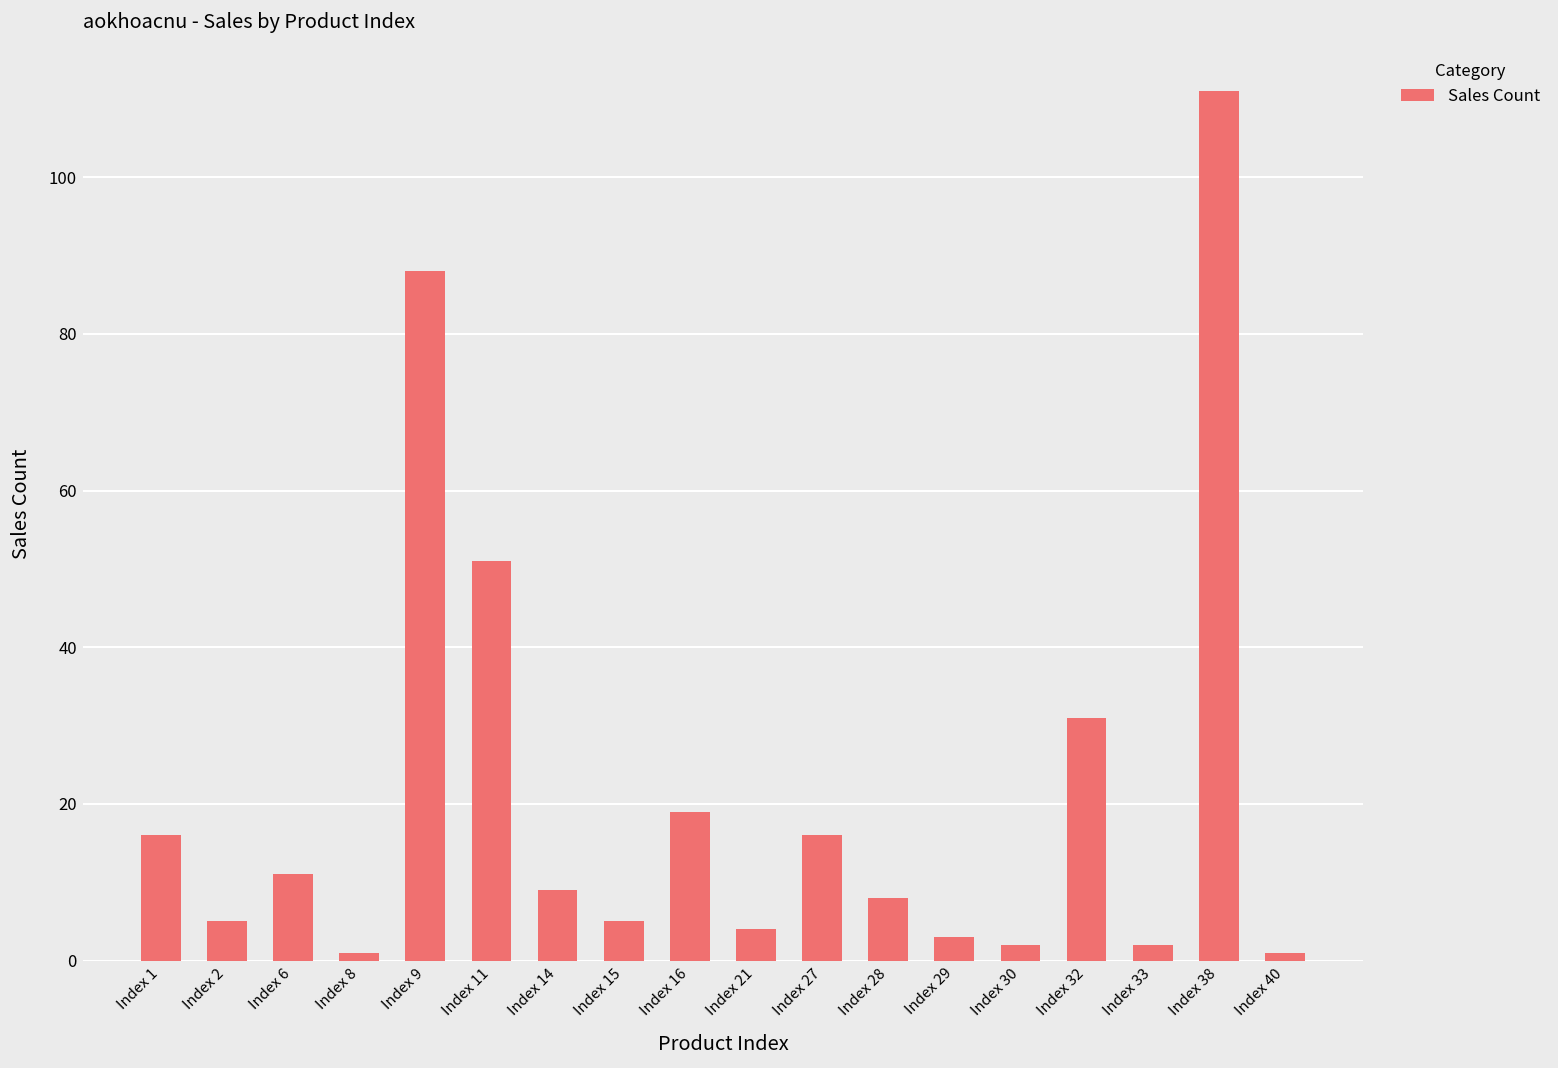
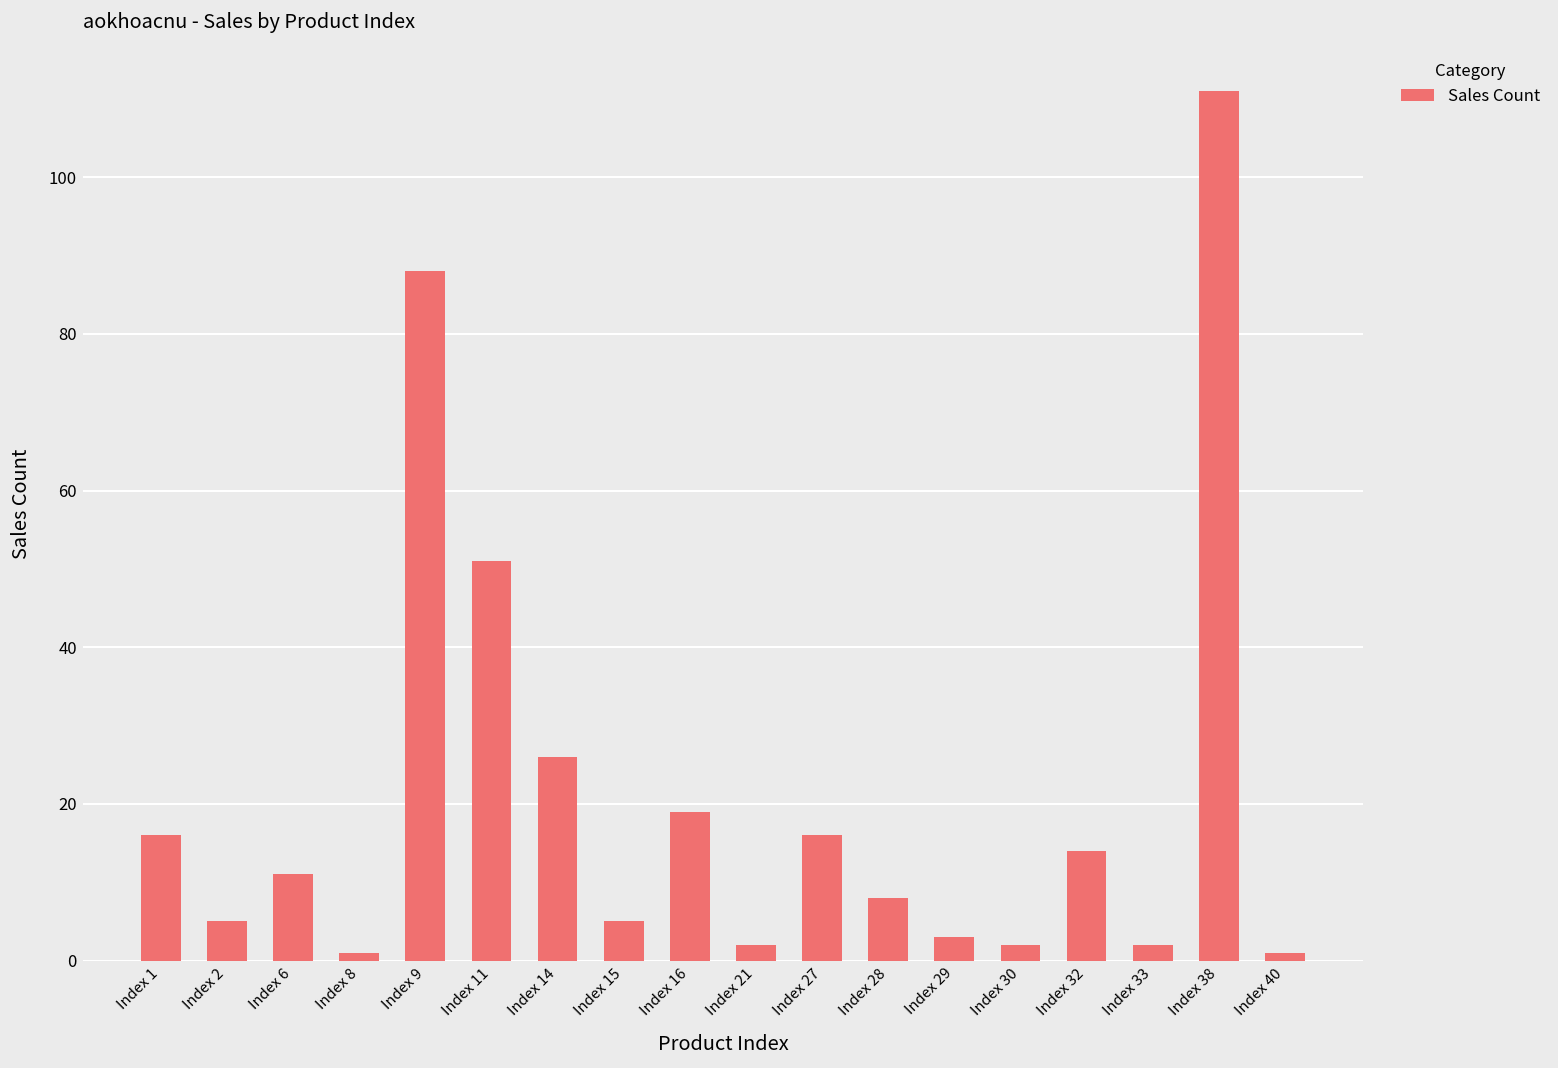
  {
    "Index 1": 16,
    "Index 2": 5,
    "Index 6": 11,
    "Index 8": 1,
    "Index 9": 88,
    "Index 11": 51,
-   "Index 14": 9,
+   "Index 14": 26,
    "Index 15": 5,
    "Index 16": 19,
-   "Index 21": 4,
+   "Index 21": 2,
    "Index 27": 16,
    "Index 28": 8,
    "Index 29": 3,
    "Index 30": 2,
-   "Index 32": 31,
+   "Index 32": 14,
    "Index 33": 2,
    "Index 38": 111,
    "Index 40": 1
  }
